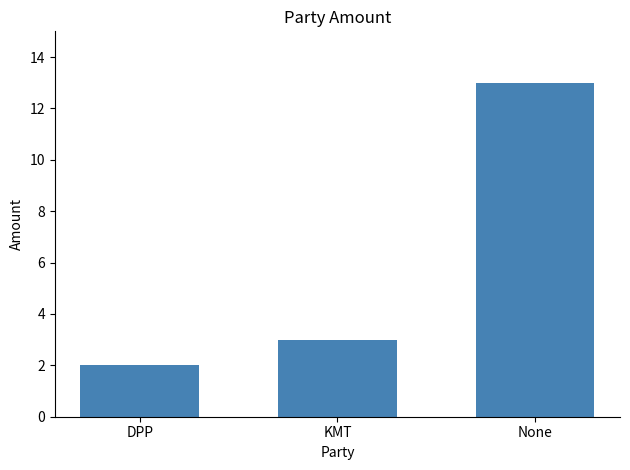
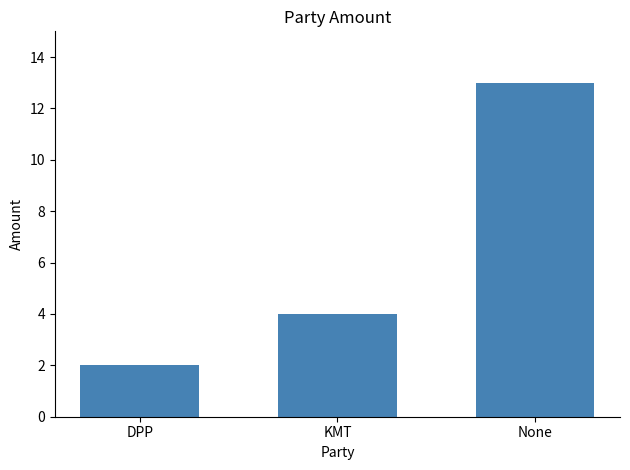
  {
    "DPP": 2,
-   "KMT": 3,
+   "KMT": 4,
    "None": 13
  }
